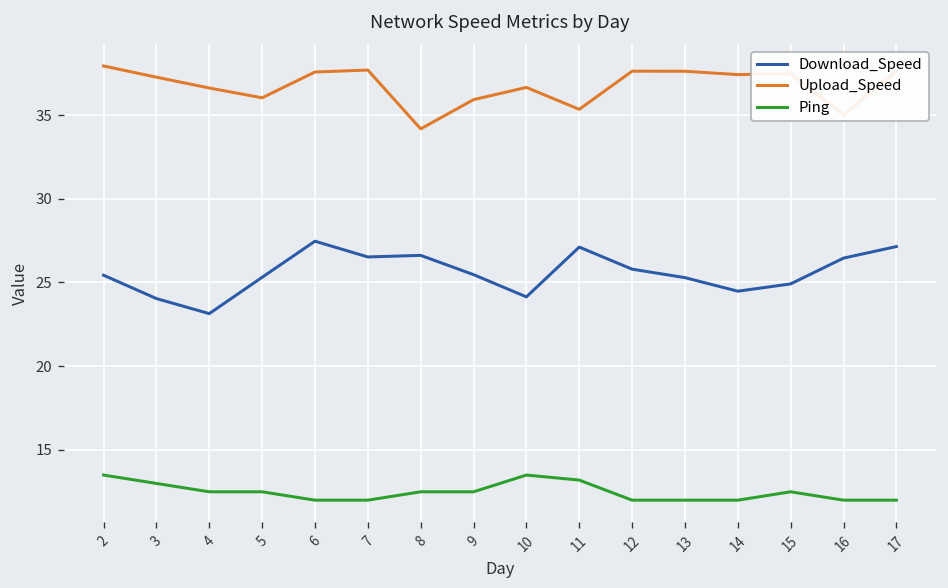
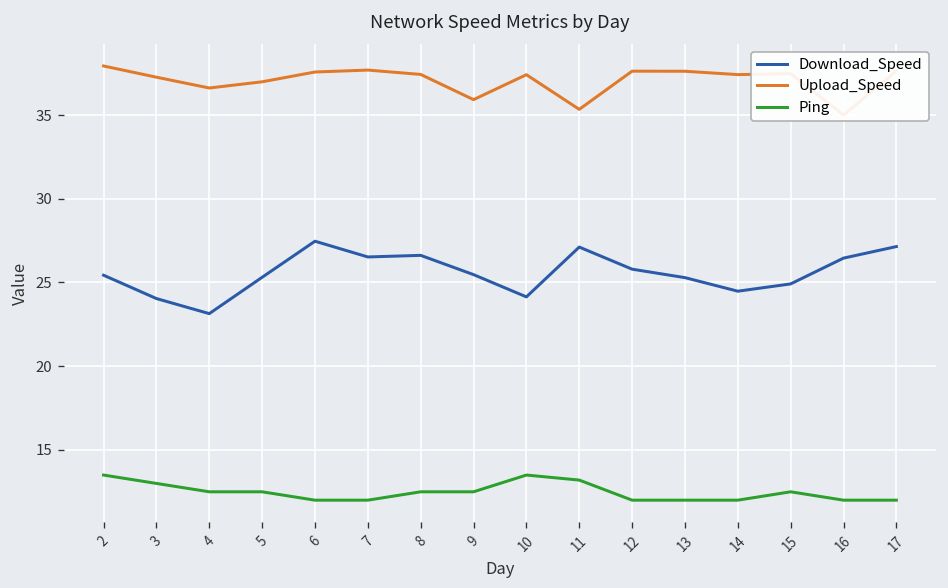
  {
    "Download_Speed": {
      "2": 25.4,
      "3": 24.0,
      "4": 23.1,
      "5": 25.3,
      "6": 27.5,
      "7": 26.5,
      "8": 26.6,
      "9": 25.5,
      "10": 24.1,
      "11": 27.1,
      "12": 25.8,
      "13": 25.3,
      "14": 24.5,
      "15": 24.9,
      "16": 26.5,
      "17": 27.1
    },
    "Upload_Speed": {
      "2": 37.9,
      "3": 37.3,
      "4": 36.6,
-     "5": 36.0,
+     "5": 37.0,
      "6": 37.6,
      "7": 37.7,
-     "8": 34.2,
+     "8": 37.4,
      "9": 35.9,
-     "10": 36.7,
+     "10": 37.4,
      "11": 35.3,
      "12": 37.6,
      "13": 37.6,
      "14": 37.4
    },
    "Ping": {
      "2": 13.5,
      "3": 13.0,
      "4": 12.5,
      "5": 12.5,
      "6": 12.0,
      "7": 12.0,
      "8": 12.5,
      "9": 12.5,
      "10": 13.5,
      "11": 13.2,
      "12": 12.0,
      "13": 12.0,
      "14": 12.0,
      "15": 12.5,
      "16": 12.0,
      "17": 12.0
    }
  }
